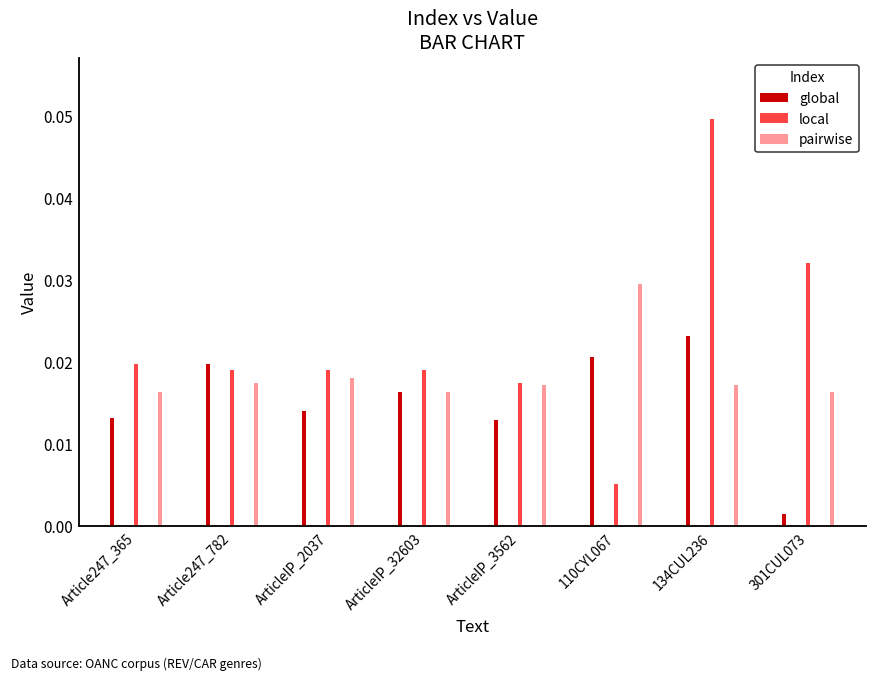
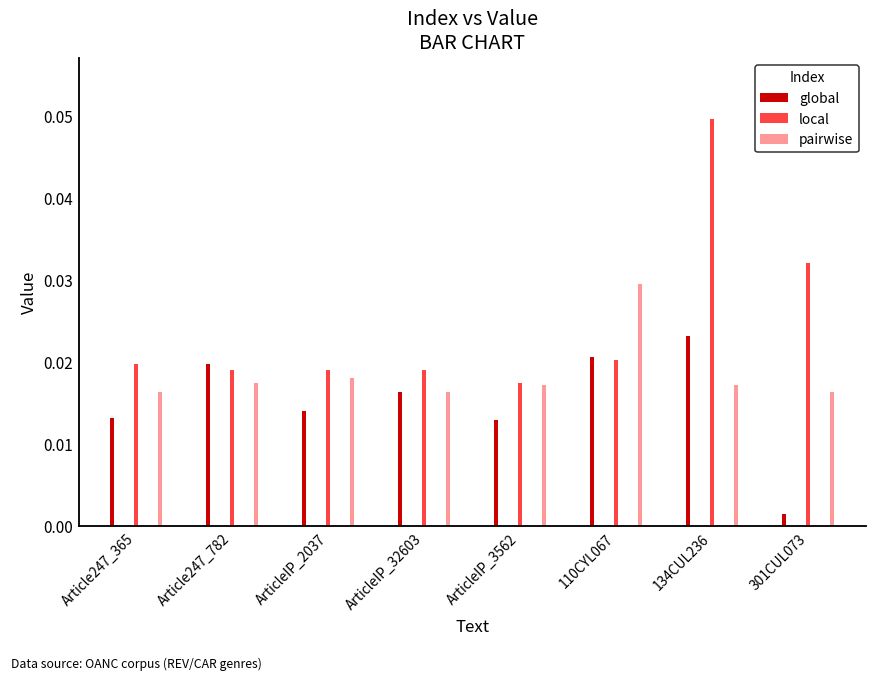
  {
    "Article247_365": 0.020,
    "Article247_782": 0.019,
    "ArticleIP_2037": 0.019,
    "ArticleIP_32603": 0.019,
    "ArticleIP_3562": 0.017,
-   "110CYL067": 0.005,
+   "110CYL067": 0.020,
    "134CUL236": 0.050,
    "301CUL073": 0.032
  }
